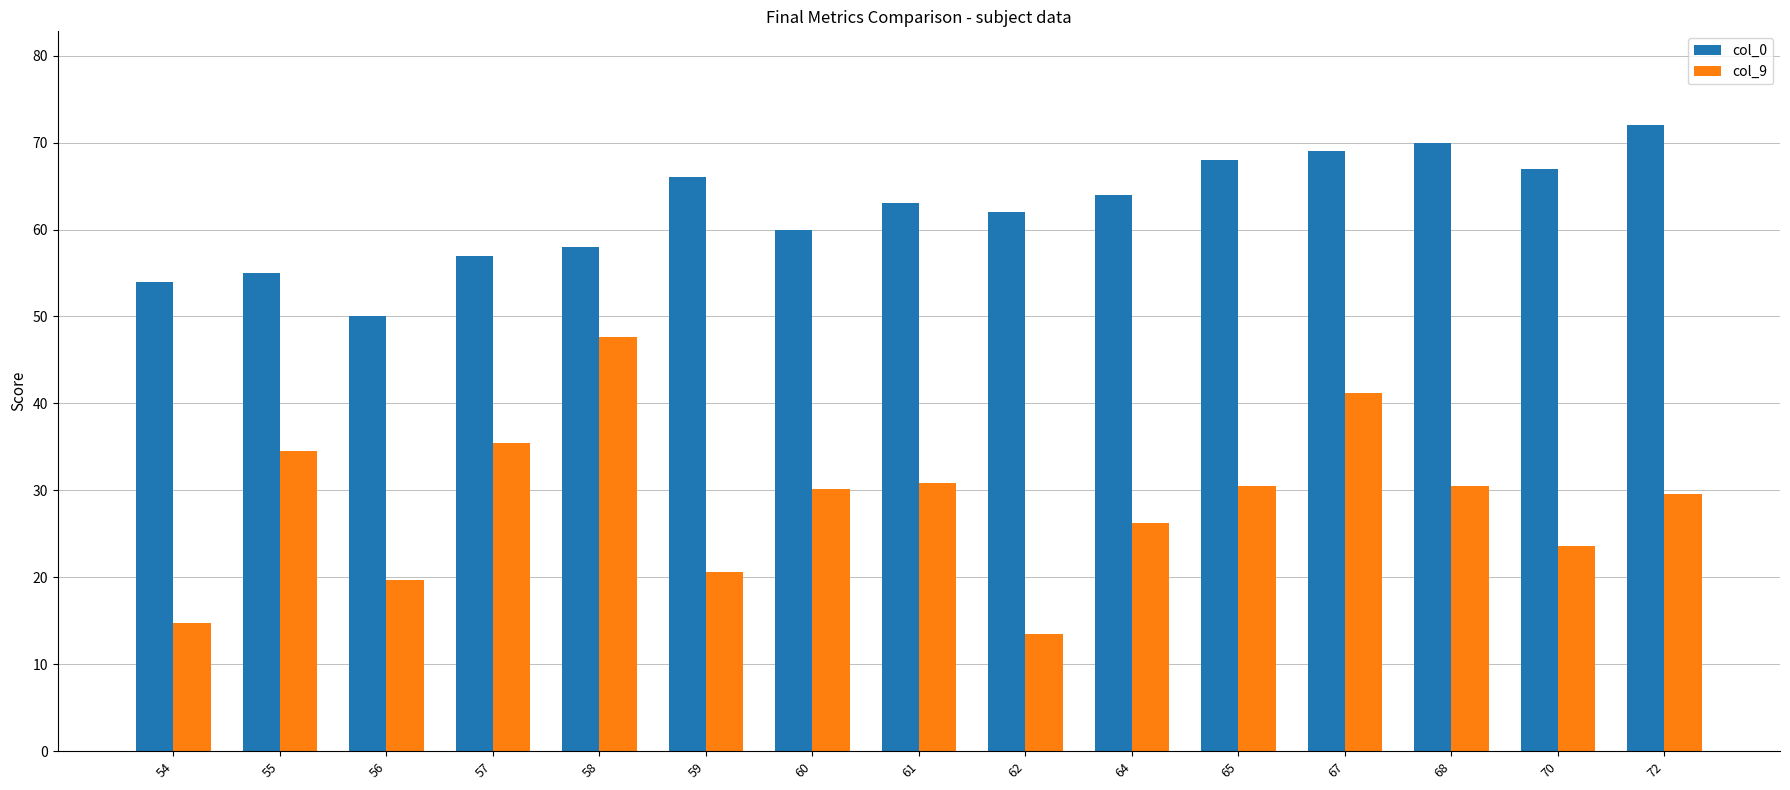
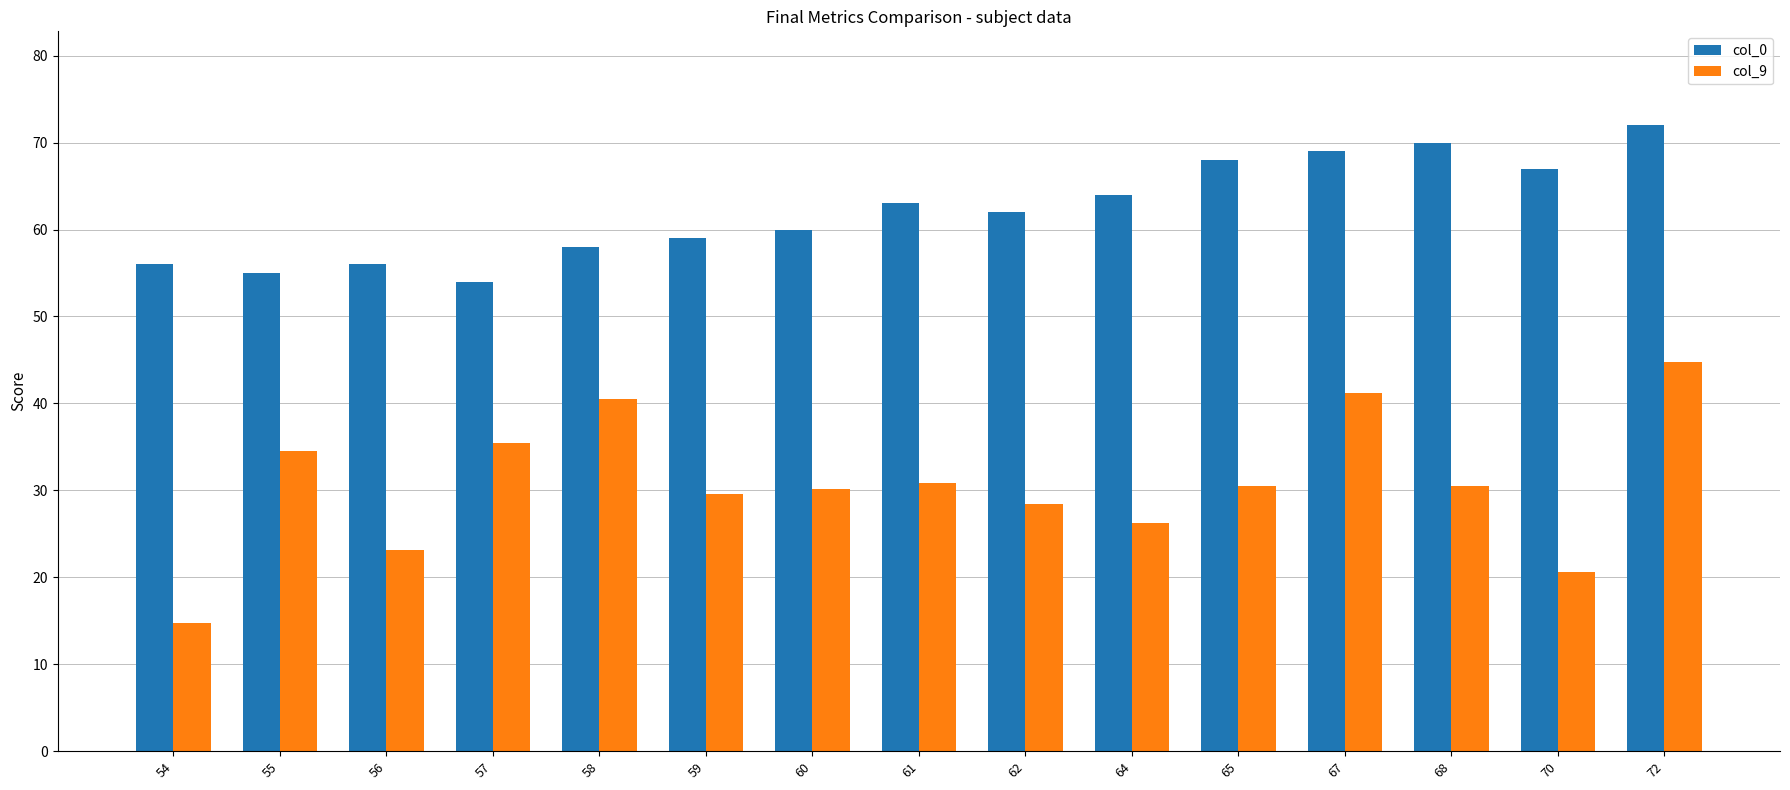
  {
    "col_0": {
-     "54": 54,
+     "54": 56,
      "55": 55,
-     "56": 50,
-     "57": 57,
+     "56": 56,
+     "57": 54,
      "58": 58,
-     "59": 66,
+     "59": 59,
      "60": 60,
      "61": 63,
      "62": 62,
      "64": 64,
      "65": 68,
      "67": 69,
      "68": 70,
      "70": 67,
      "72": 72
    },
    "col_9": {
      "54": 15,
      "55": 35,
-     "56": 20,
+     "56": 23,
      "57": 35,
-     "58": 48,
-     "59": 21,
+     "58": 41,
+     "59": 30,
      "60": 30,
      "61": 31,
-     "62": 14,
+     "62": 28,
      "64": 26,
      "65": 31,
      "67": 41,
      "68": 31,
-     "70": 24,
-     "72": 30
+     "70": 21,
+     "72": 45
    }
  }
